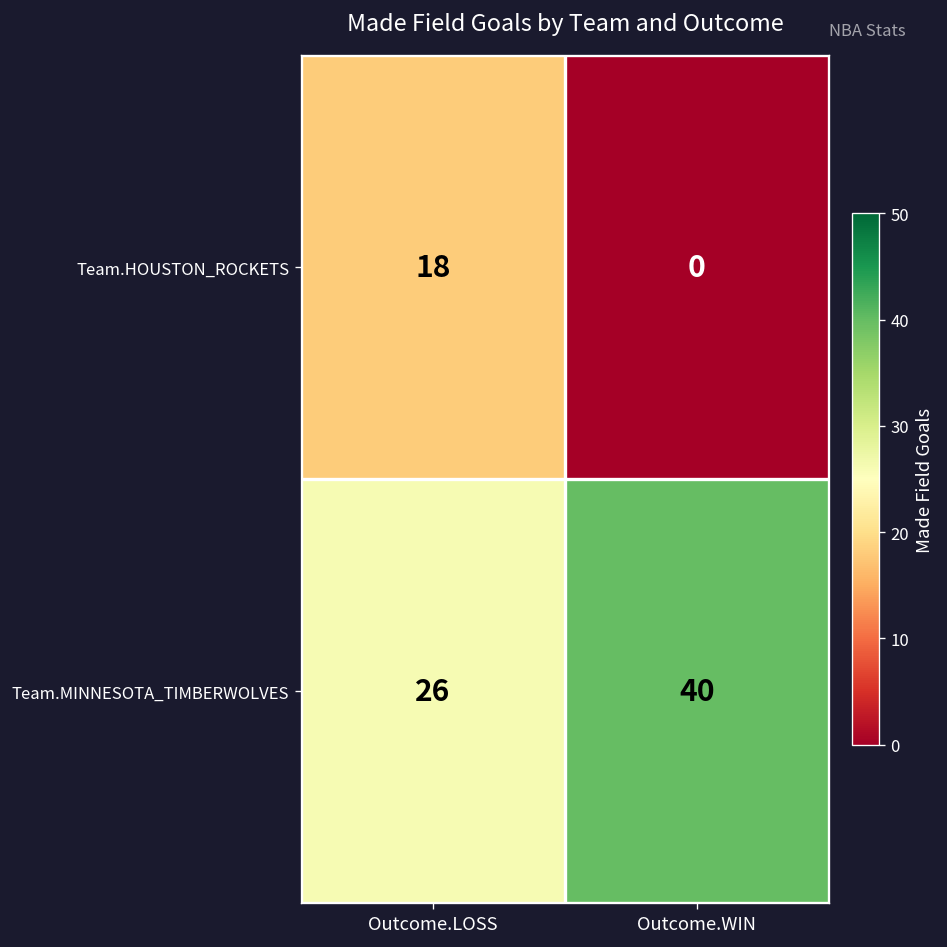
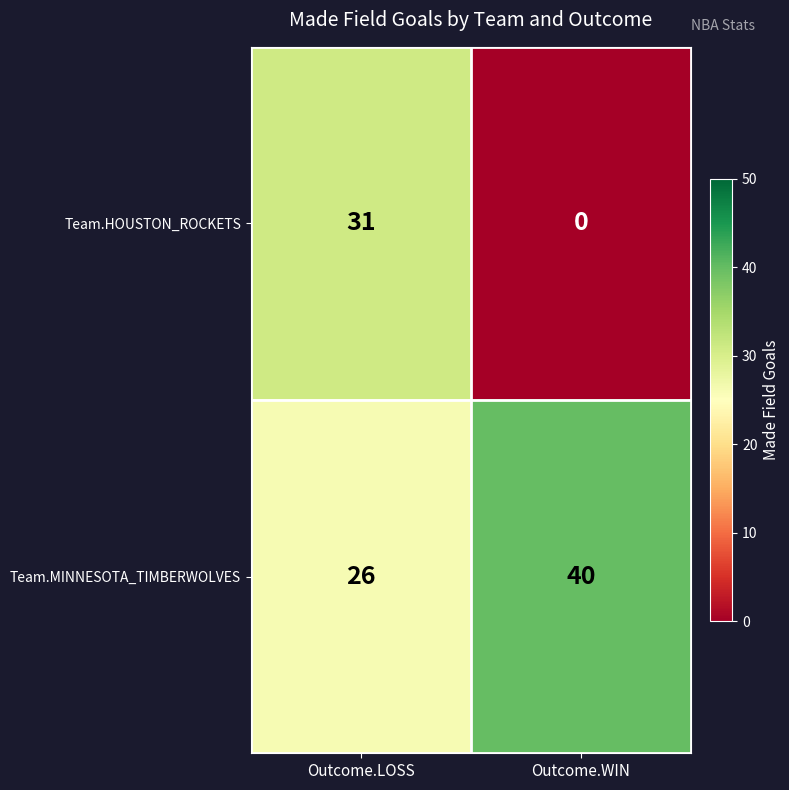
  {
    "Team.HOUSTON_ROCKETS": {
-     "Outcome.LOSS": 18,
+     "Outcome.LOSS": 31,
      "Outcome.WIN": 0
    },
    "Team.MINNESOTA_TIMBERWOLVES": {
      "Outcome.LOSS": 26,
      "Outcome.WIN": 40
    }
  }
